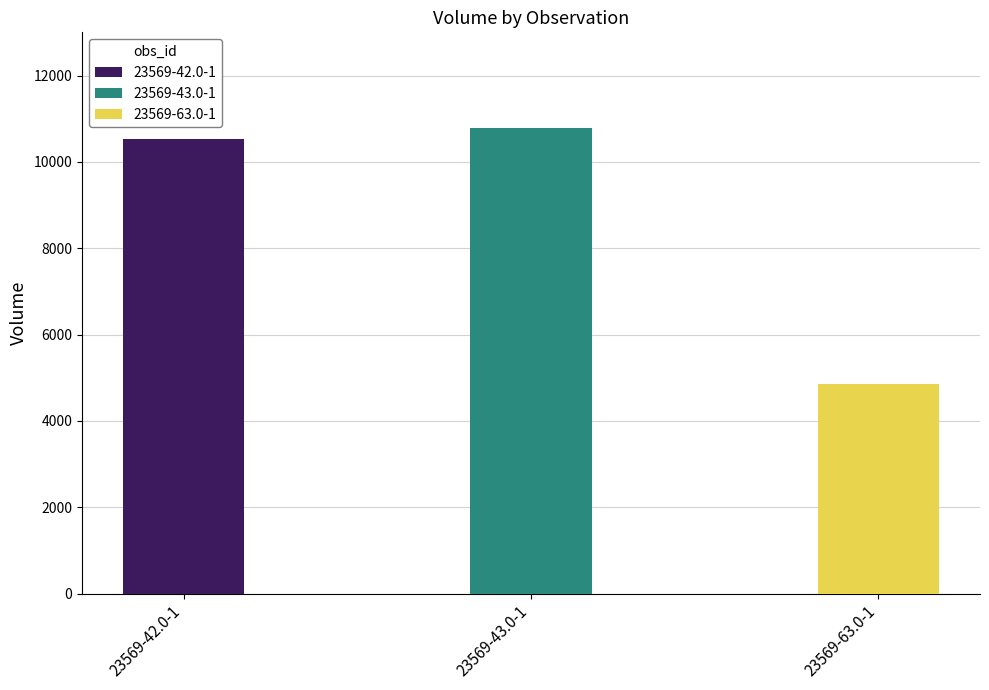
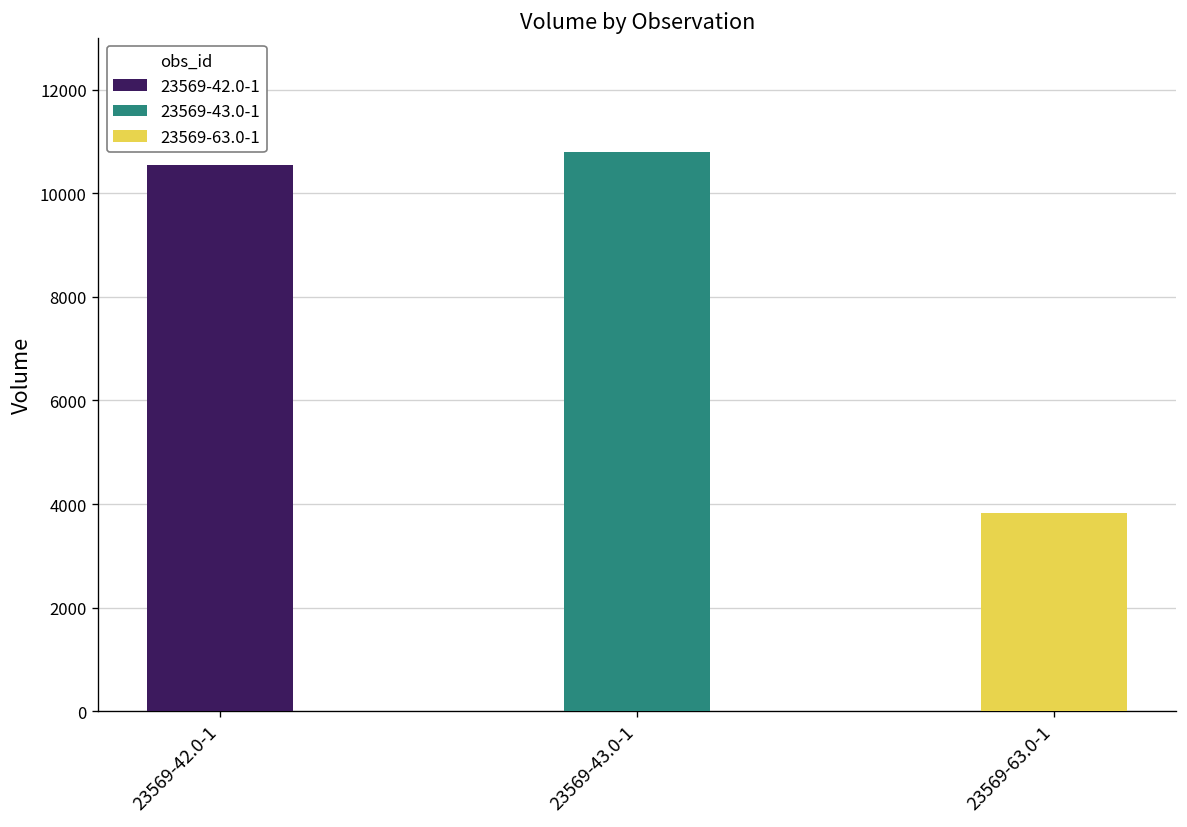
  {
    "23569-42.0-1": 10500,
    "23569-43.0-1": 10800,
-   "23569-63.0-1": 4900
+   "23569-63.0-1": 3800
  }
